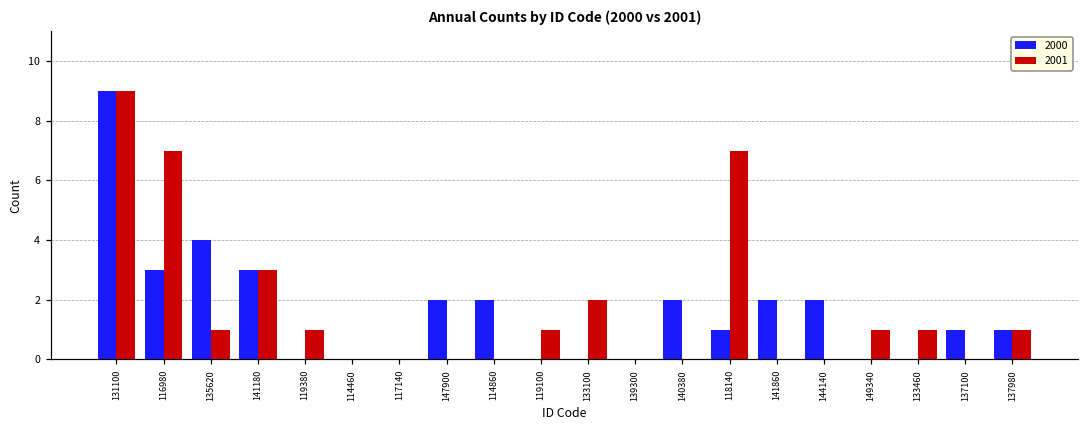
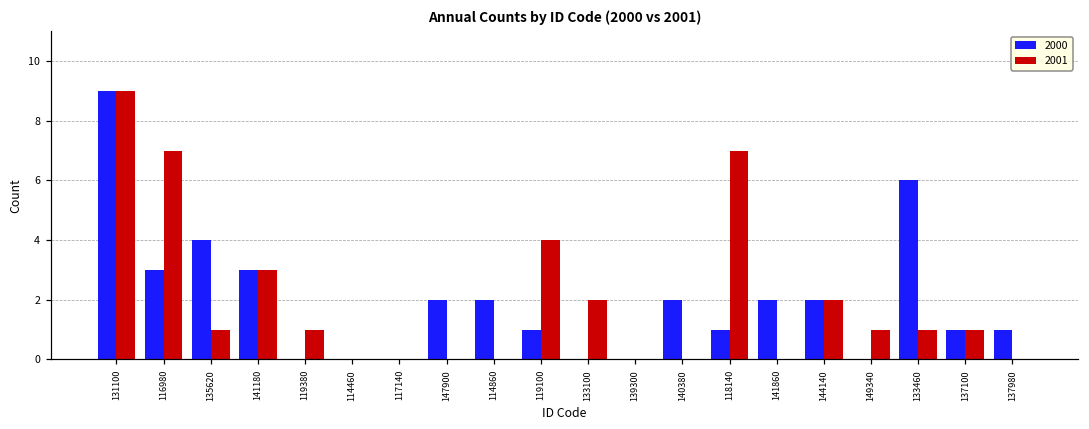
  {
    "2000": {
      "131100": 9,
      "116980": 3,
      "135620": 4,
      "141180": 3,
      "119380": 0,
      "114460": 0,
      "117140": 0,
      "147900": 2,
      "114860": 2,
-     "119100": 0,
+     "119100": 1,
      "133100": 0,
      "139300": 0,
      "140380": 2,
      "118140": 1,
      "141860": 2,
      "144140": 2,
      "149340": 0,
-     "133460": 0,
+     "133460": 6,
      "137100": 1,
      "137980": 1
    },
    "2001": {
      "131100": 9,
      "116980": 7,
      "135620": 1,
      "141180": 3,
      "119380": 1,
      "114460": 0,
      "117140": 0,
      "147900": 0,
      "114860": 0,
-     "119100": 1,
+     "119100": 4,
      "133100": 2,
      "139300": 0,
      "140380": 0,
      "118140": 7,
      "141860": 0,
-     "144140": 0,
+     "144140": 2,
      "149340": 1,
      "133460": 1,
-     "137100": 0,
-     "137980": 1
+     "137100": 1,
+     "137980": 0
    }
  }
